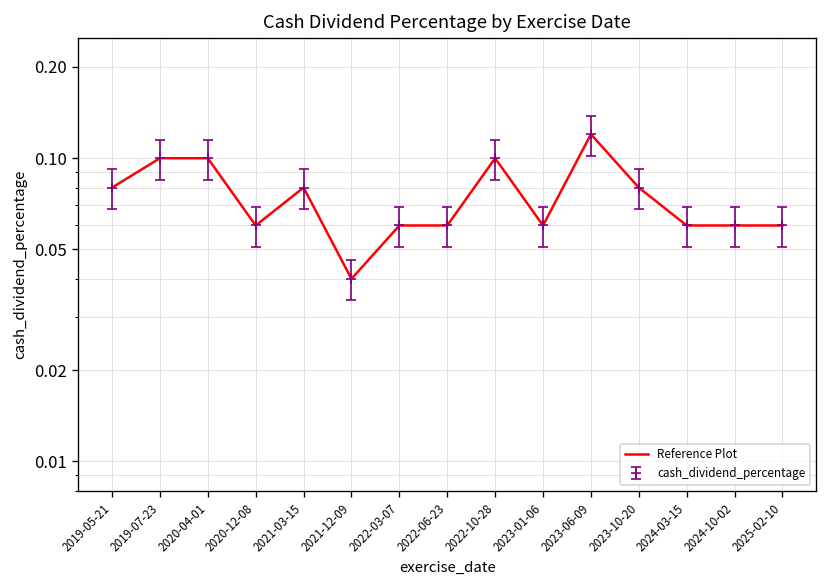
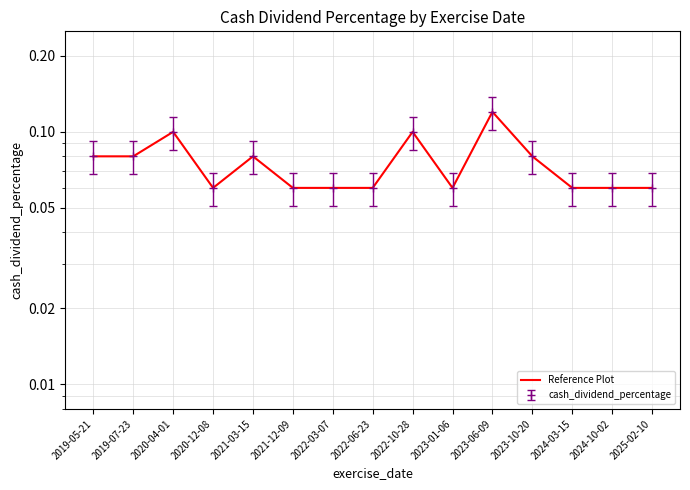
  {
    "Reference Plot": {
      "2019-05-21": 0.08,
-     "2019-07-23": 0.10,
+     "2019-07-23": 0.08,
      "2020-04-01": 0.10,
      "2020-12-08": 0.06,
      "2021-03-15": 0.08,
-     "2021-12-09": 0.04,
+     "2021-12-09": 0.06,
      "2022-03-07": 0.06,
      "2022-06-23": 0.06,
      "2022-10-28": 0.10,
      "2023-01-06": 0.06,
      "2023-06-09": 0.12,
      "2023-10-20": 0.08,
      "2024-03-15": 0.06,
      "2024-10-02": 0.06,
      "2025-02-10": 0.06
    }
  }
